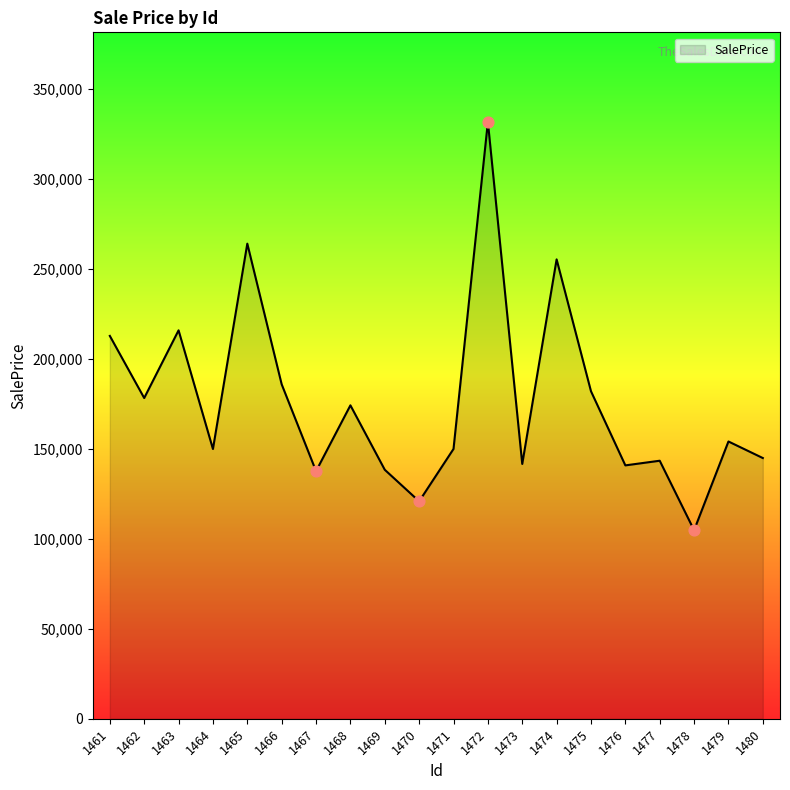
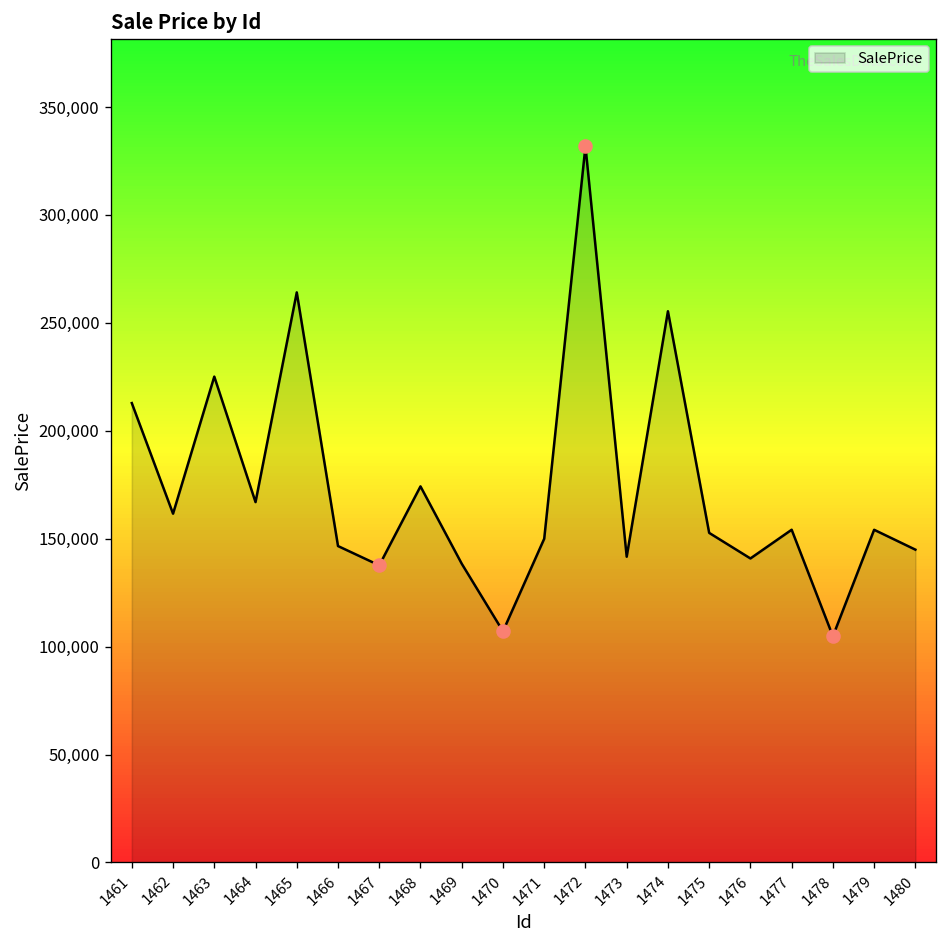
  {
    "SalePrice": {
      "1461": "213,000",
-     "1462": "178,000",
-     "1463": "216,000",
-     "1464": "150,000",
+     "1462": "162,000",
+     "1463": "225,000",
+     "1464": "167,000",
      "1465": "264,000",
-     "1466": "186,000",
+     "1466": "147,000",
      "1468": "174,000",
      "1469": "138,000",
-     "1470": "121,000",
+     "1470": "107,000",
      "1471": "150,000",
      "1473": "142,000",
      "1474": "255,000",
-     "1475": "182,000",
+     "1475": "153,000",
      "1476": "141,000",
-     "1477": "143,000",
+     "1477": "154,000",
      "1479": "154,000",
      "1480": "145,000"
    }
  }
